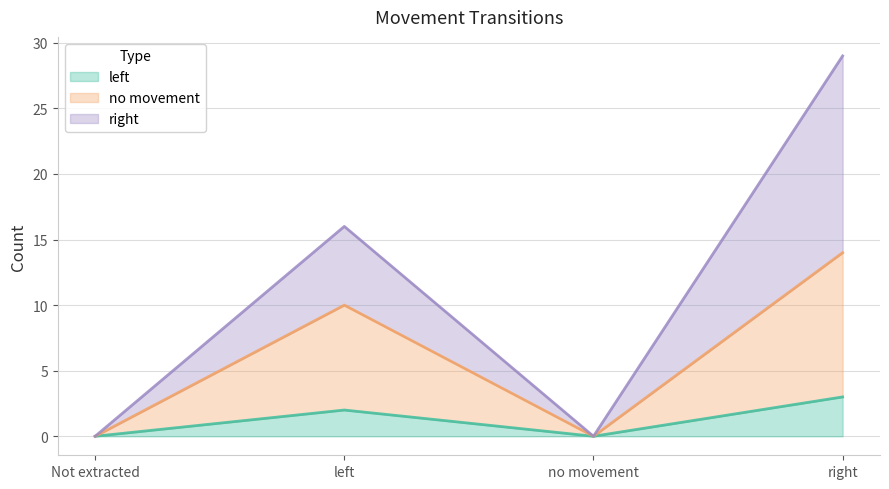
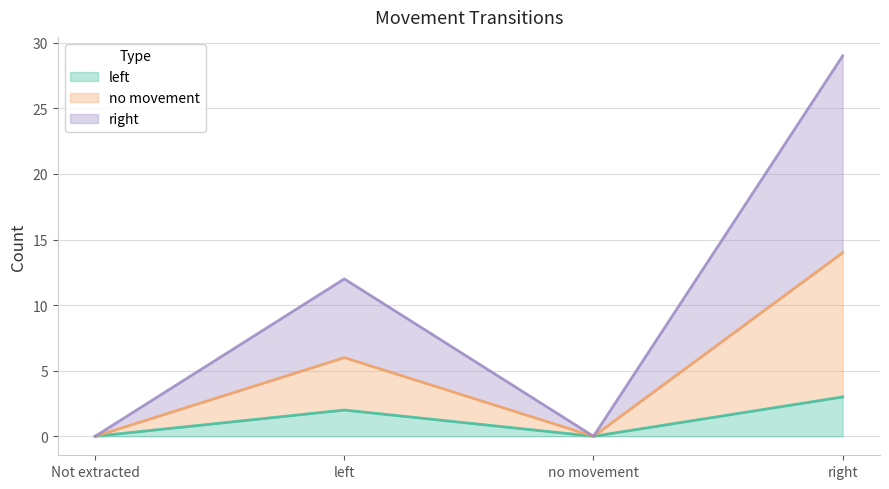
  {
    "no movement": {
-     "left": 8,
+     "left": 4,
      "right": 11
    }
  }
